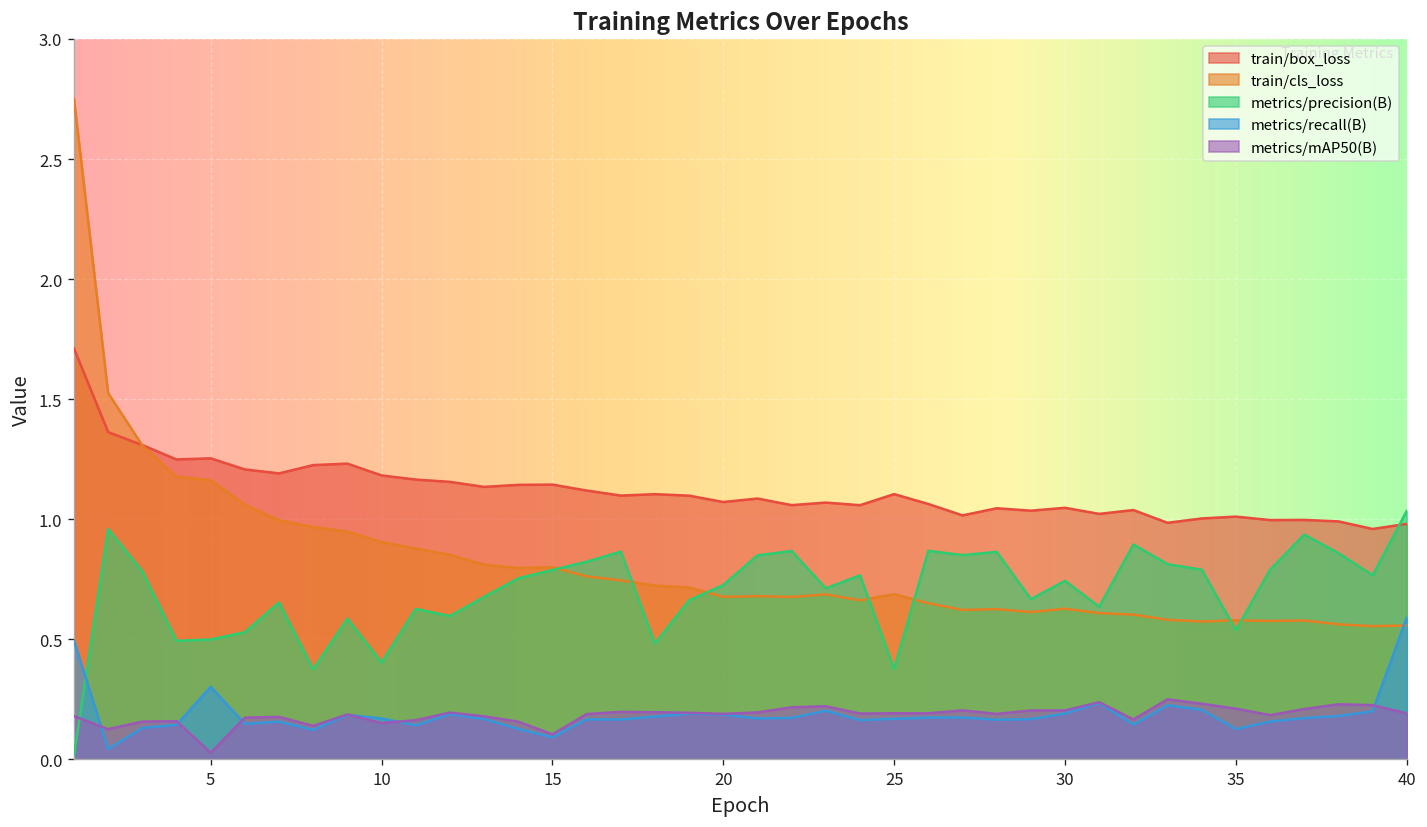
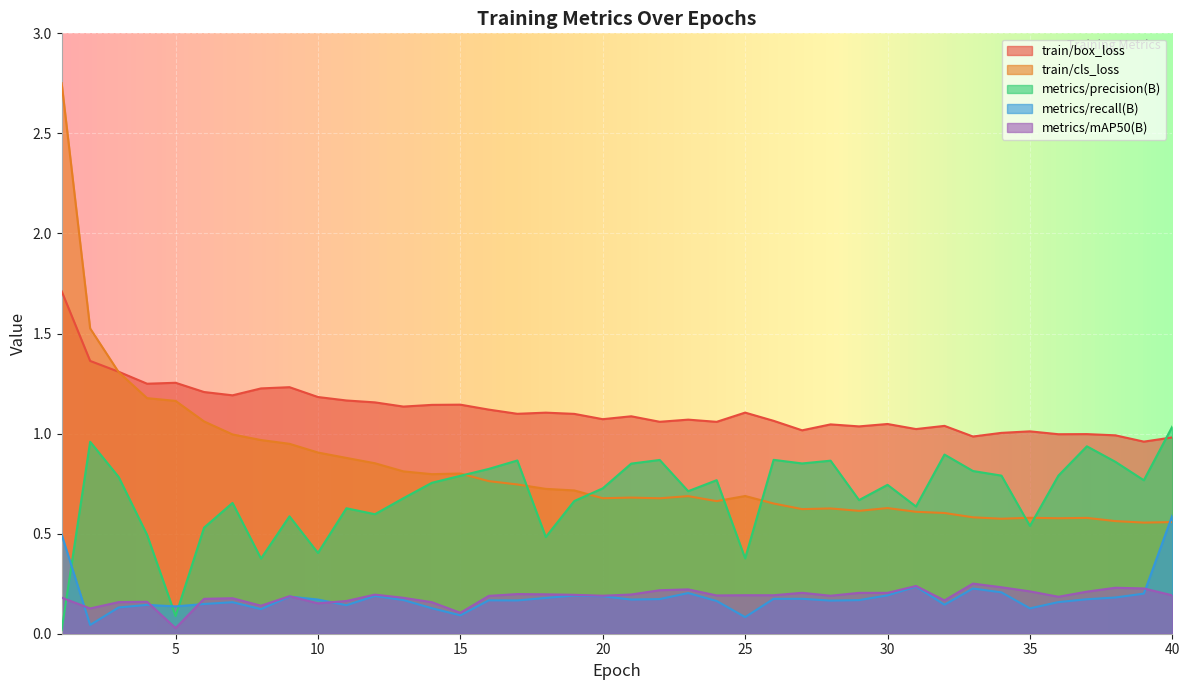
  {
    "metrics/precision(B)": {
-     "5": 0.50,
+     "5": 0.09,
      "10": 0.40,
      "20": 0.73,
      "25": 0.38,
      "30": 0.74,
      "35": 0.54,
      "40": 1.04
    },
    "metrics/recall(B)": {
-     "5": 0.30,
+     "5": 0.14,
      "10": 0.17,
-     "25": 0.17,
+     "25": 0.08,
      "30": 0.19,
      "35": 0.13,
      "40": 0.59
    },
    "metrics/mAP50(B)": {
      "5": 0.03,
      "10": 0.15,
      "25": 0.19,
      "30": 0.20,
      "35": 0.21,
      "40": 0.19
    }
  }
